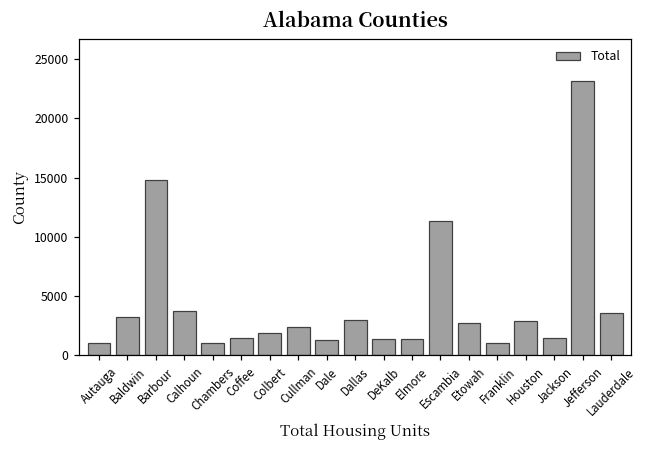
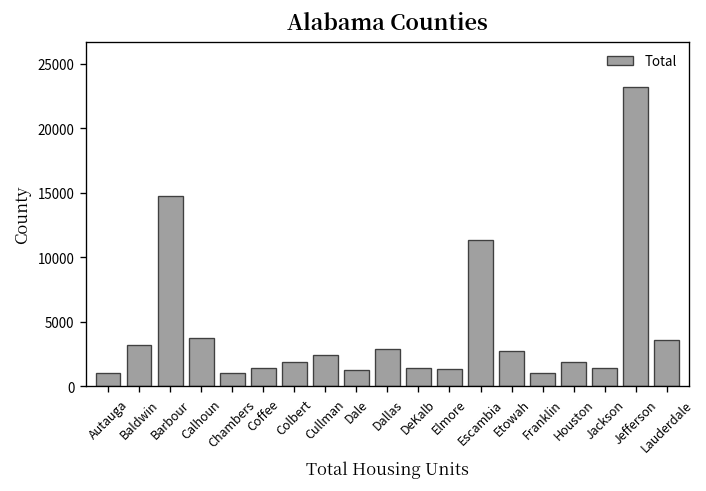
  {
    "Autauga": 1000,
    "Baldwin": 3200,
    "Barbour": 14800,
    "Calhoun": 3700,
    "Chambers": 1000,
    "Coffee": 1400,
    "Colbert": 1900,
    "Cullman": 2400,
    "Dale": 1300,
    "Dallas": 2900,
    "DeKalb": 1400,
    "Elmore": 1300,
    "Escambia": 11300,
    "Etowah": 2700,
    "Franklin": 1000,
-   "Houston": 2800,
+   "Houston": 1800,
    "Jackson": 1400,
    "Jefferson": 23200,
    "Lauderdale": 3500
  }
